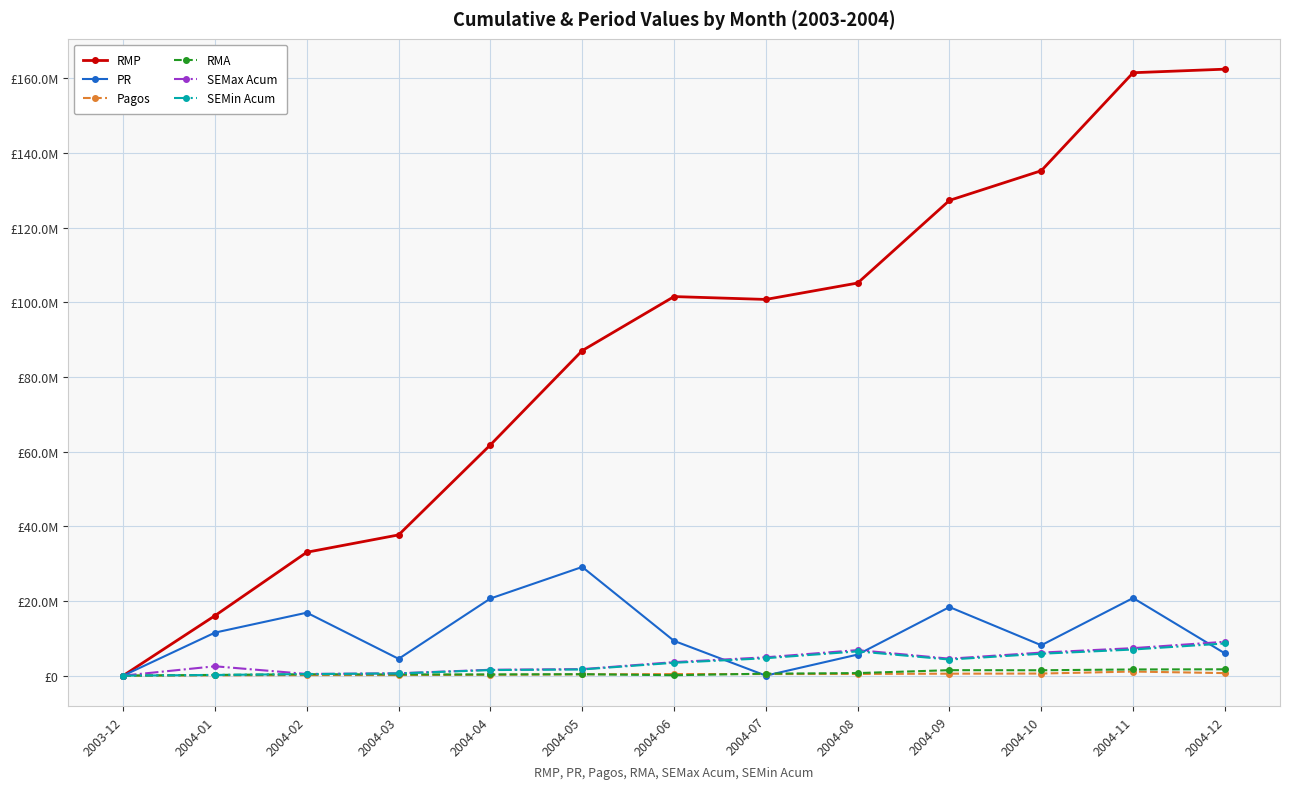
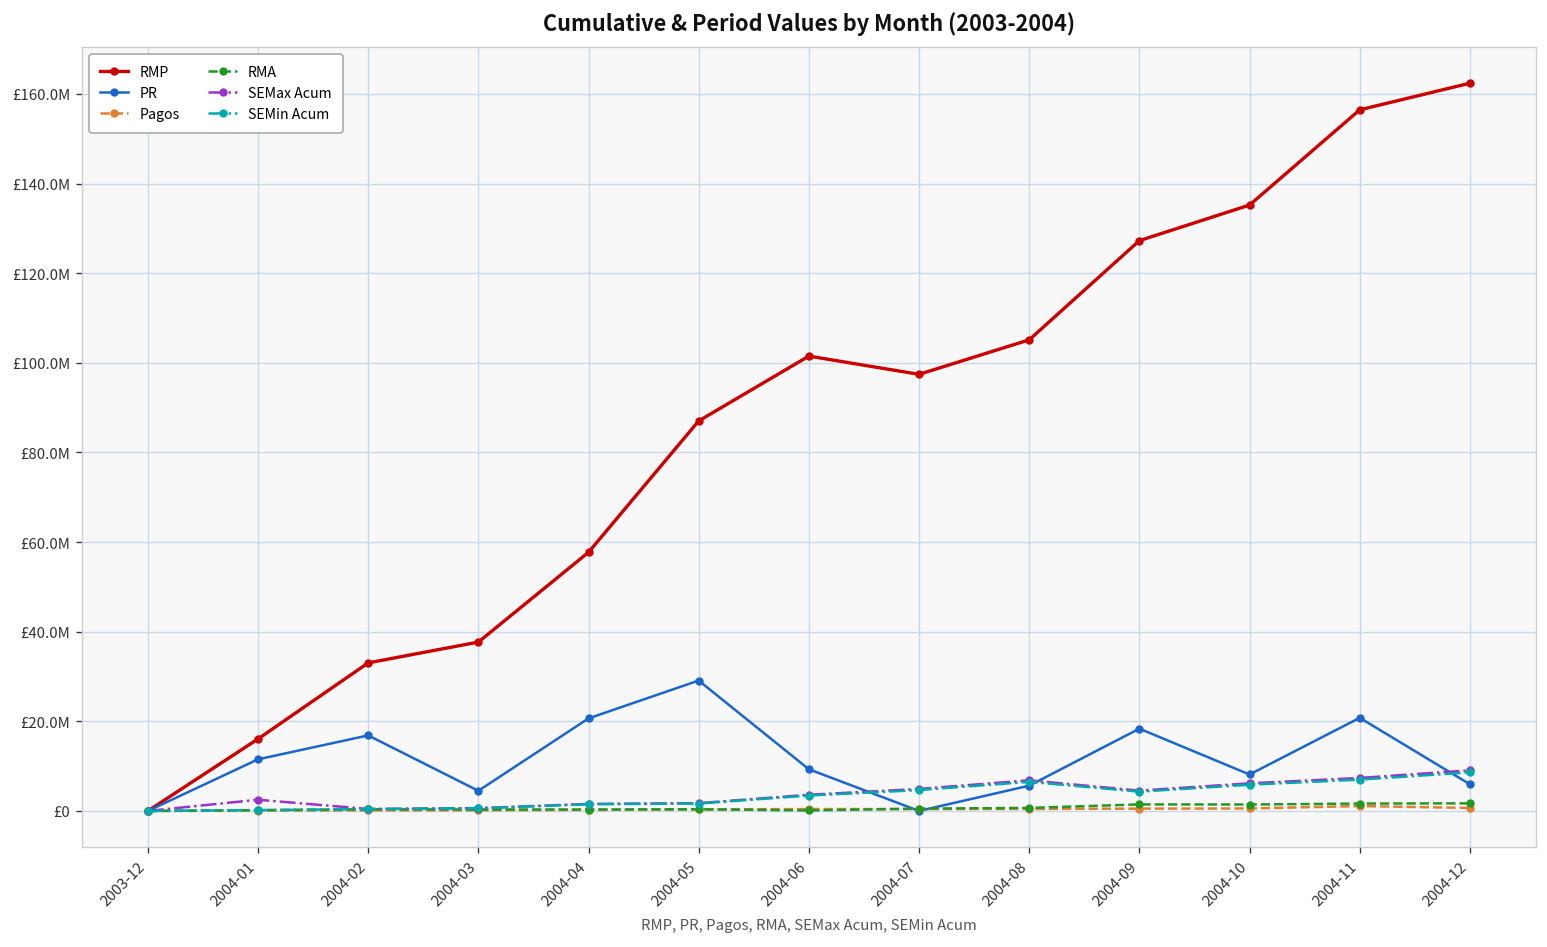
  {
    "RMP": {
      "2004-01": "£16000000",
      "2004-02": "£33000000",
      "2004-03": "£38000000",
-     "2004-04": "£62000000",
+     "2004-04": "£58000000",
      "2004-05": "£87000000",
      "2004-06": "£102000000",
-     "2004-07": "£101000000",
+     "2004-07": "£97000000",
      "2004-08": "£105000000",
      "2004-09": "£127000000",
      "2004-10": "£135000000",
-     "2004-11": "£161000000",
+     "2004-11": "£156000000",
      "2004-12": "£162000000"
    },
    "PR": {
      "2004-01": "£12000000",
      "2004-02": "£17000000",
      "2004-03": "£5000000",
      "2004-04": "£21000000",
      "2004-05": "£29000000",
      "2004-06": "£9000000",
      "2004-08": "£6000000",
      "2004-09": "£18000000",
      "2004-10": "£8000000",
      "2004-11": "£21000000",
      "2004-12": "£6000000"
    },
    "Pagos": {
      "2004-09": "£1000000",
      "2004-10": "£1000000",
      "2004-12": "£1000000"
    },
    "RMA": {
      "2004-09": "£1000000",
      "2004-10": "£1000000",
      "2004-12": "£2000000"
    },
    "SEMax Acum": {
      "2004-01": "£3000000"
    }
  }
